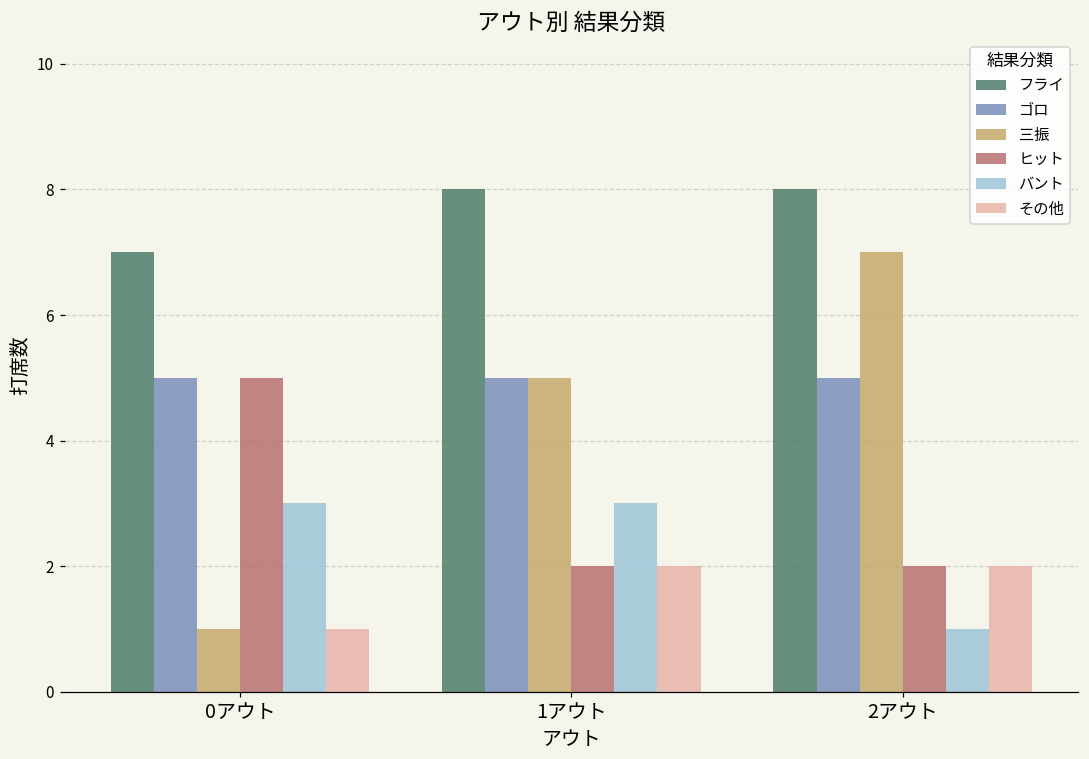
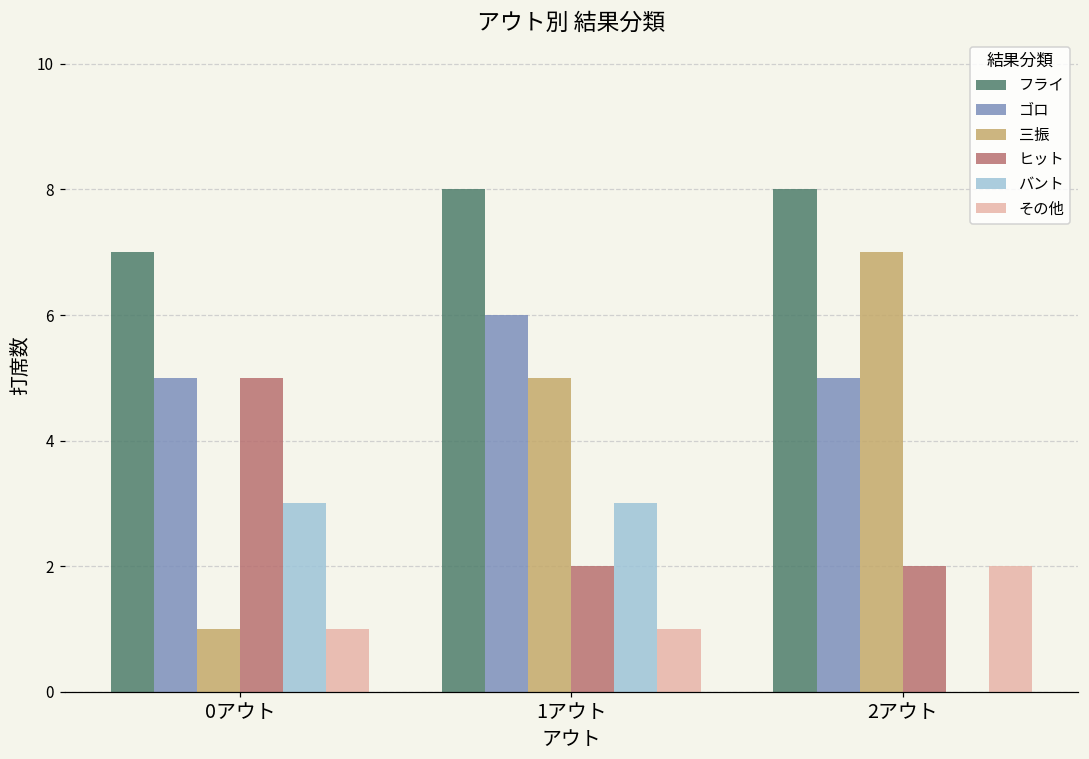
  {
    "フライ": {
      "0アウト": 7,
      "1アウト": 8,
      "2アウト": 8
    },
    "ゴロ": {
      "0アウト": 5,
-     "1アウト": 5,
+     "1アウト": 6,
      "2アウト": 5
    },
    "バント": {
      "0アウト": 3,
      "1アウト": 3,
-     "2アウト": 1
+     "2アウト": 0
    },
    "その他": {
      "0アウト": 1,
-     "1アウト": 2,
+     "1アウト": 1,
      "2アウト": 2
    }
  }
